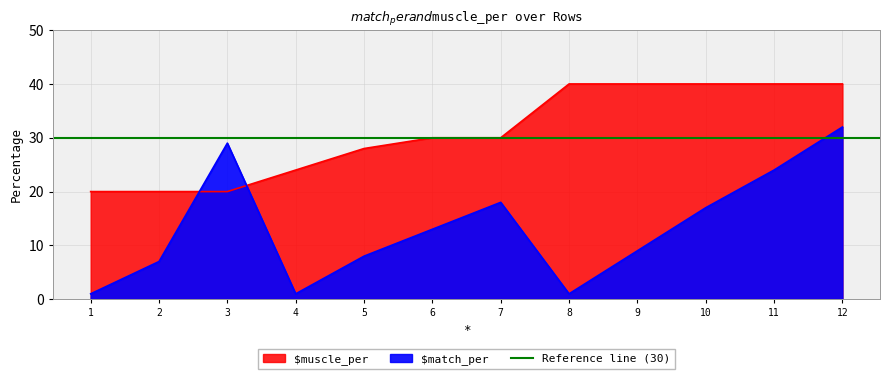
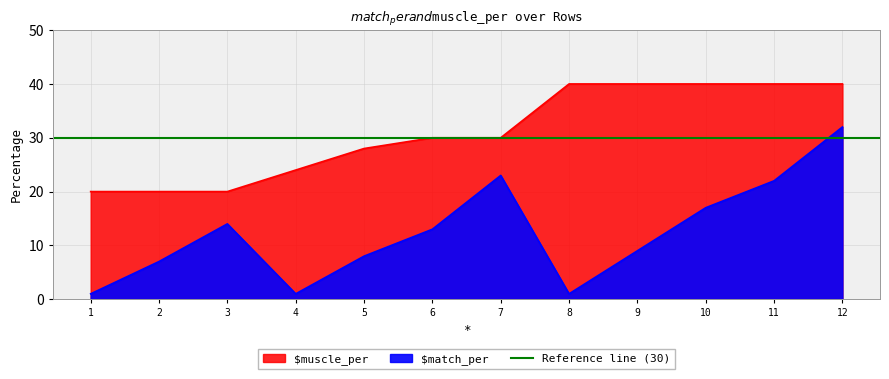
  {
    "$muscle_per": {
      "1": 20,
      "2": 20,
      "3": 20,
      "4": 24,
      "5": 28,
      "6": 30,
      "7": 30,
      "8": 40,
      "9": 40,
      "10": 40,
      "11": 40,
      "12": 40
    },
    "$match_per": {
      "1": 1,
      "2": 7,
-     "3": 29,
+     "3": 14,
      "4": 1,
      "5": 8,
      "6": 13,
-     "7": 18,
+     "7": 23,
      "8": 1,
      "9": 9,
      "10": 17,
-     "11": 24,
+     "11": 22,
      "12": 32
    }
  }
